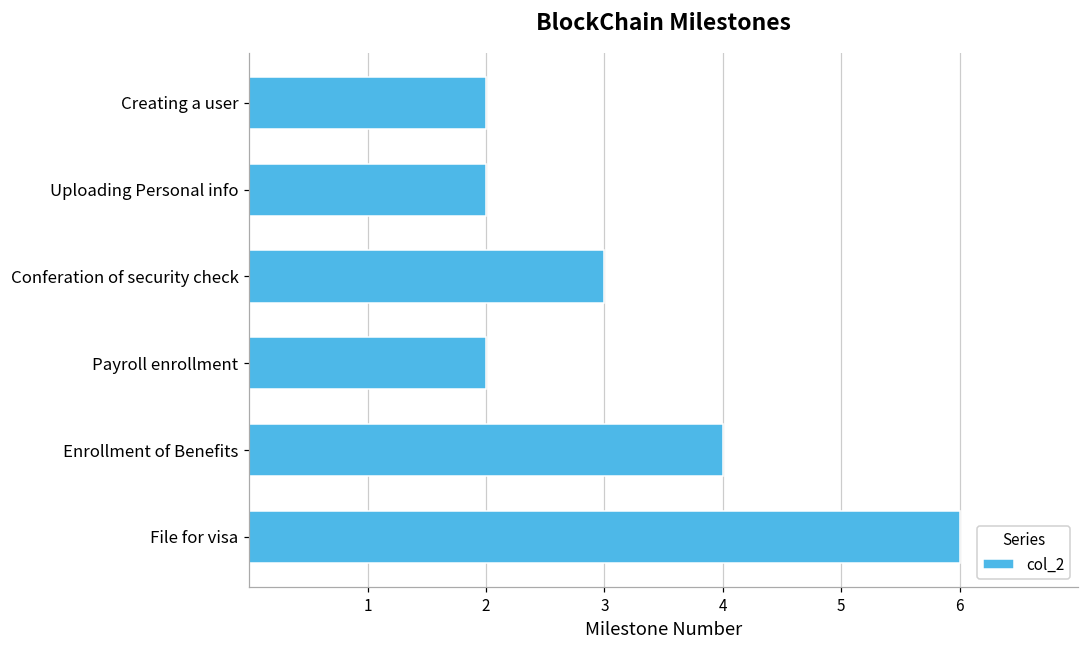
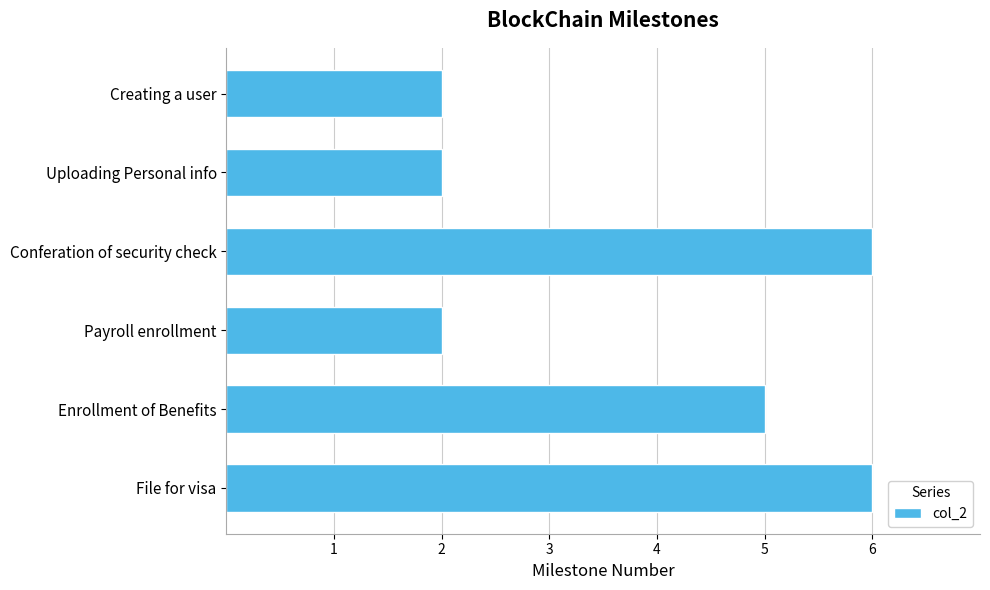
  {
    "Creating a user": 2,
    "Uploading Personal info": 2,
-   "Conferation of security check": 3,
+   "Conferation of security check": 6,
    "Payroll enrollment": 2,
-   "Enrollment of Benefits": 4,
+   "Enrollment of Benefits": 5,
    "File for visa": 6
  }
